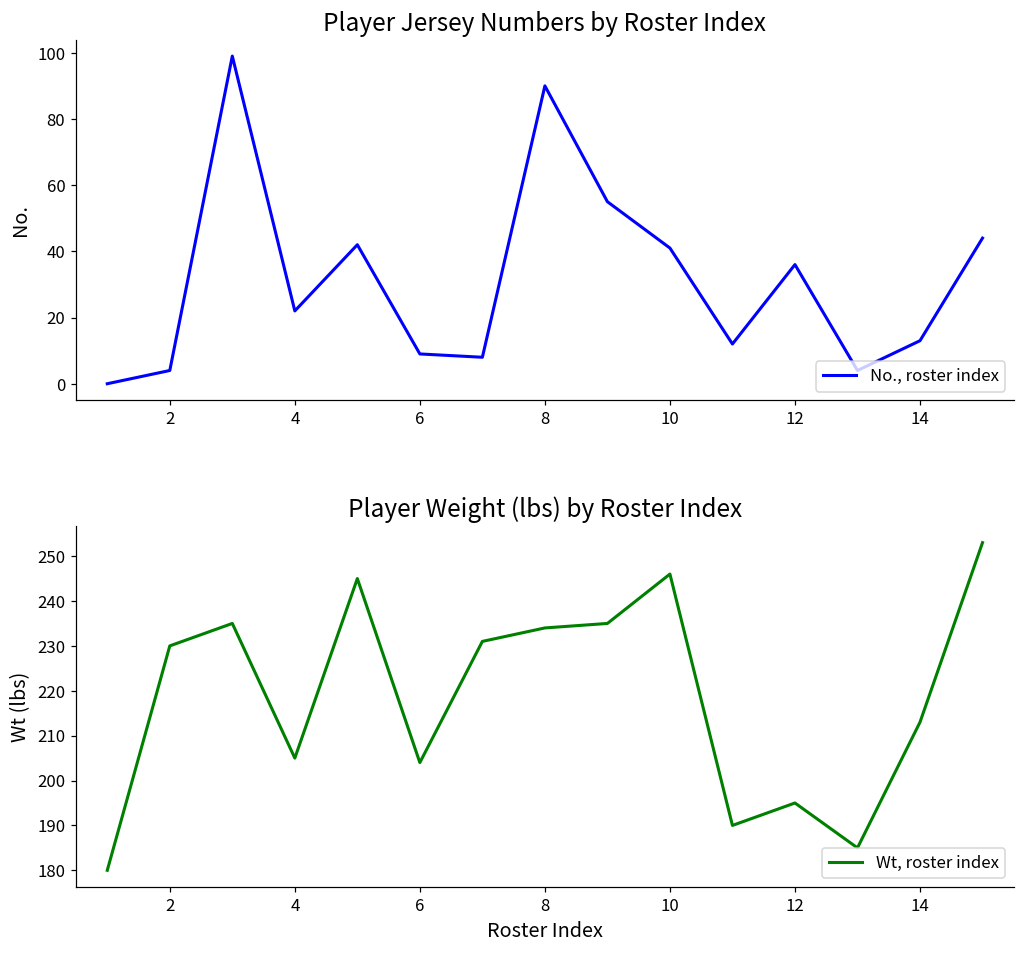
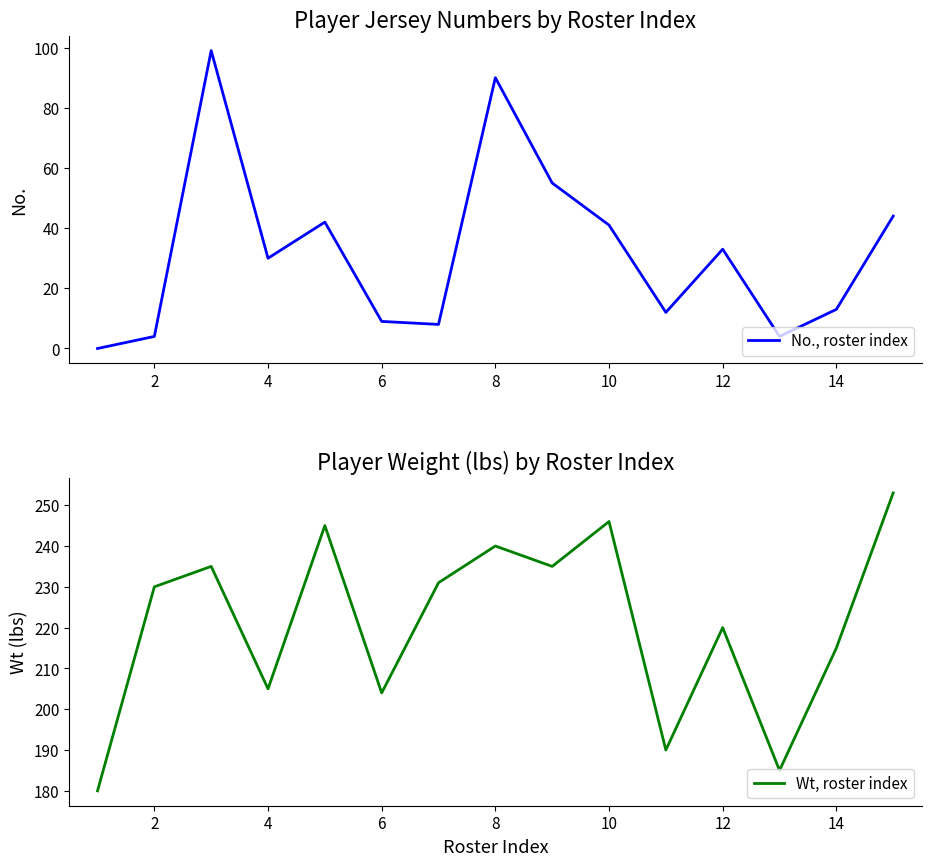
  {
    "Player Jersey Numbers by Roster Index": {
      "2": 4,
-     "4": 22,
+     "4": 30,
      "6": 9,
      "8": 90,
      "10": 41,
-     "12": 36,
+     "12": 33,
      "14": 13
    },
    "Player Weight (lbs) by Roster Index": {
      "2": 230,
      "4": 205,
      "6": 204,
-     "8": 234,
+     "8": 240,
      "10": 246,
-     "12": 195,
-     "14": 213
+     "12": 220,
+     "14": 215
    }
  }
